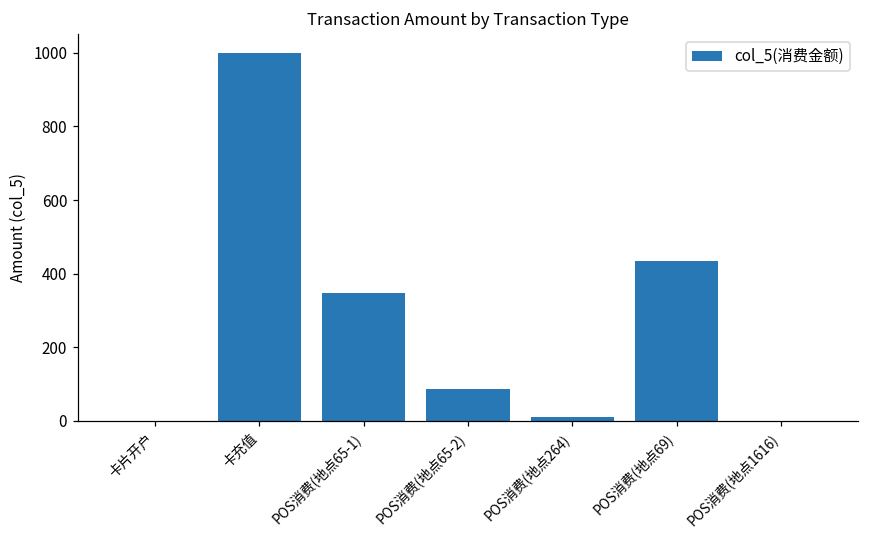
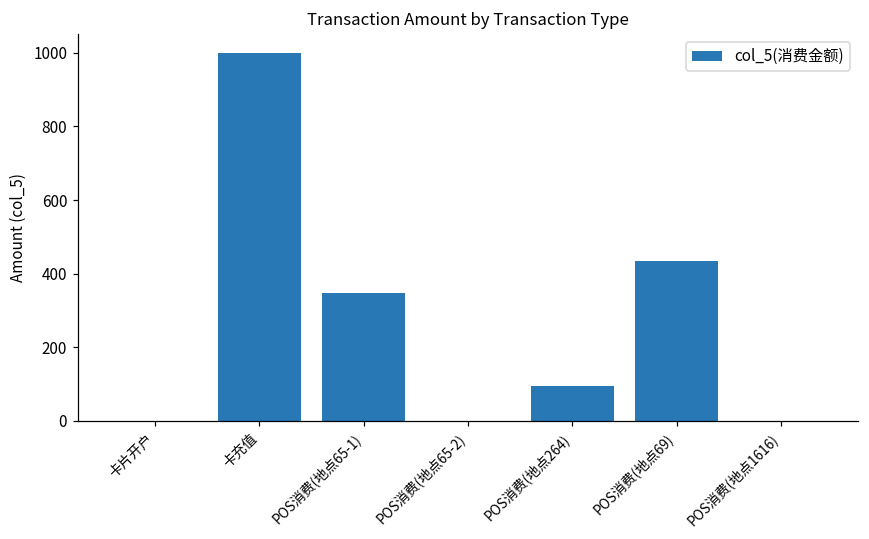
  {
    "卡片开户": 0,
    "卡充值": 1000,
    "POS消费(地点65-1)": 350,
-   "POS消费(地点65-2)": 90,
-   "POS消费(地点264)": 10,
+   "POS消费(地点65-2)": 0,
+   "POS消费(地点264)": 100,
    "POS消费(地点69)": 430
  }
